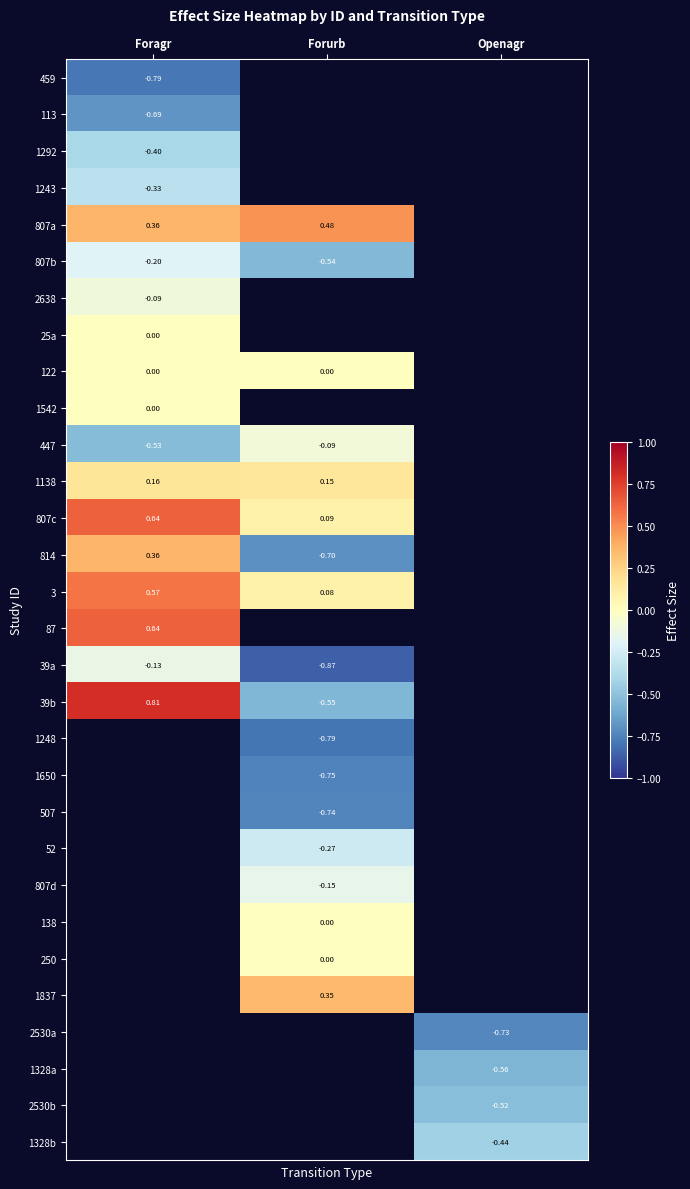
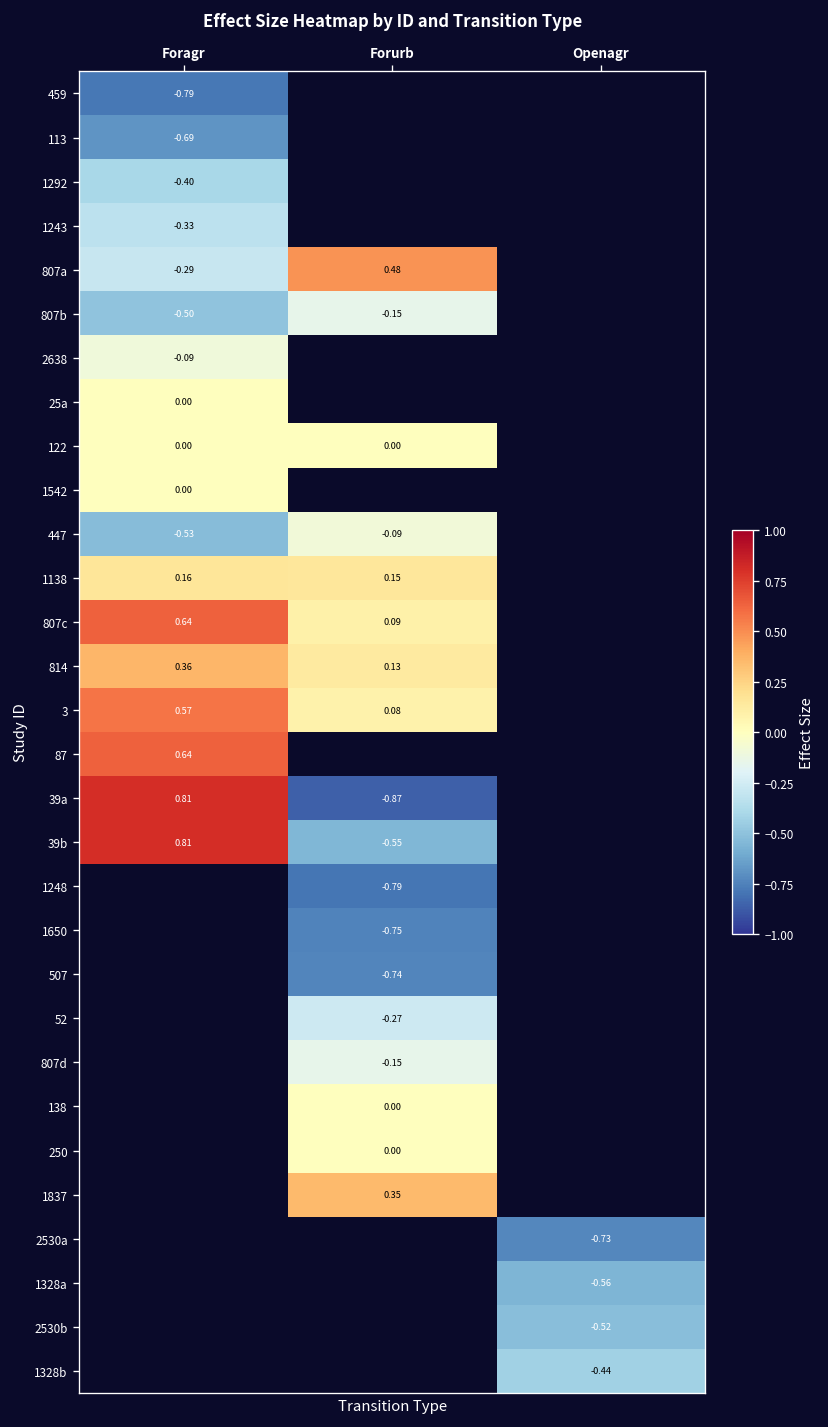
  {
    "459": {
      "Foragr": -0.79
    },
    "113": {
      "Foragr": -0.69
    },
    "1292": {
      "Foragr": -0.40
    },
    "1243": {
      "Foragr": -0.33
    },
    "807a": {
-     "Foragr": 0.36,
+     "Foragr": -0.29,
      "Forurb": 0.48
    },
    "807b": {
-     "Foragr": -0.20,
-     "Forurb": -0.54
+     "Foragr": -0.50,
+     "Forurb": -0.15
    },
    "2638": {
      "Foragr": -0.09
    },
    "25a": {
      "Foragr": 0.00
    },
    "122": {
      "Foragr": 0.00,
      "Forurb": 0.00
    },
    "1542": {
      "Foragr": 0.00
    },
    "447": {
      "Foragr": -0.53,
      "Forurb": -0.09
    },
    "1138": {
      "Foragr": 0.16,
      "Forurb": 0.15
    },
    "807c": {
      "Foragr": 0.64,
      "Forurb": 0.09
    },
    "814": {
      "Foragr": 0.36,
-     "Forurb": -0.70
+     "Forurb": 0.13
    },
    "3": {
      "Foragr": 0.57,
      "Forurb": 0.08
    },
    "87": {
      "Foragr": 0.64
    },
    "39a": {
-     "Foragr": -0.13,
+     "Foragr": 0.81,
      "Forurb": -0.87
    },
    "39b": {
      "Foragr": 0.81,
      "Forurb": -0.55
    },
    "1248": {
      "Forurb": -0.79
    },
    "1650": {
      "Forurb": -0.75
    },
    "507": {
      "Forurb": -0.74
    },
    "52": {
      "Forurb": -0.27
    },
    "807d": {
      "Forurb": -0.15
    },
    "138": {
      "Forurb": 0.00
    },
    "250": {
      "Forurb": 0.00
    },
    "1837": {
      "Forurb": 0.35
    },
    "2530a": {
      "Openagr": -0.73
    },
    "1328a": {
      "Openagr": -0.56
    },
    "2530b": {
      "Openagr": -0.52
    },
    "1328b": {
      "Openagr": -0.44
    }
  }
